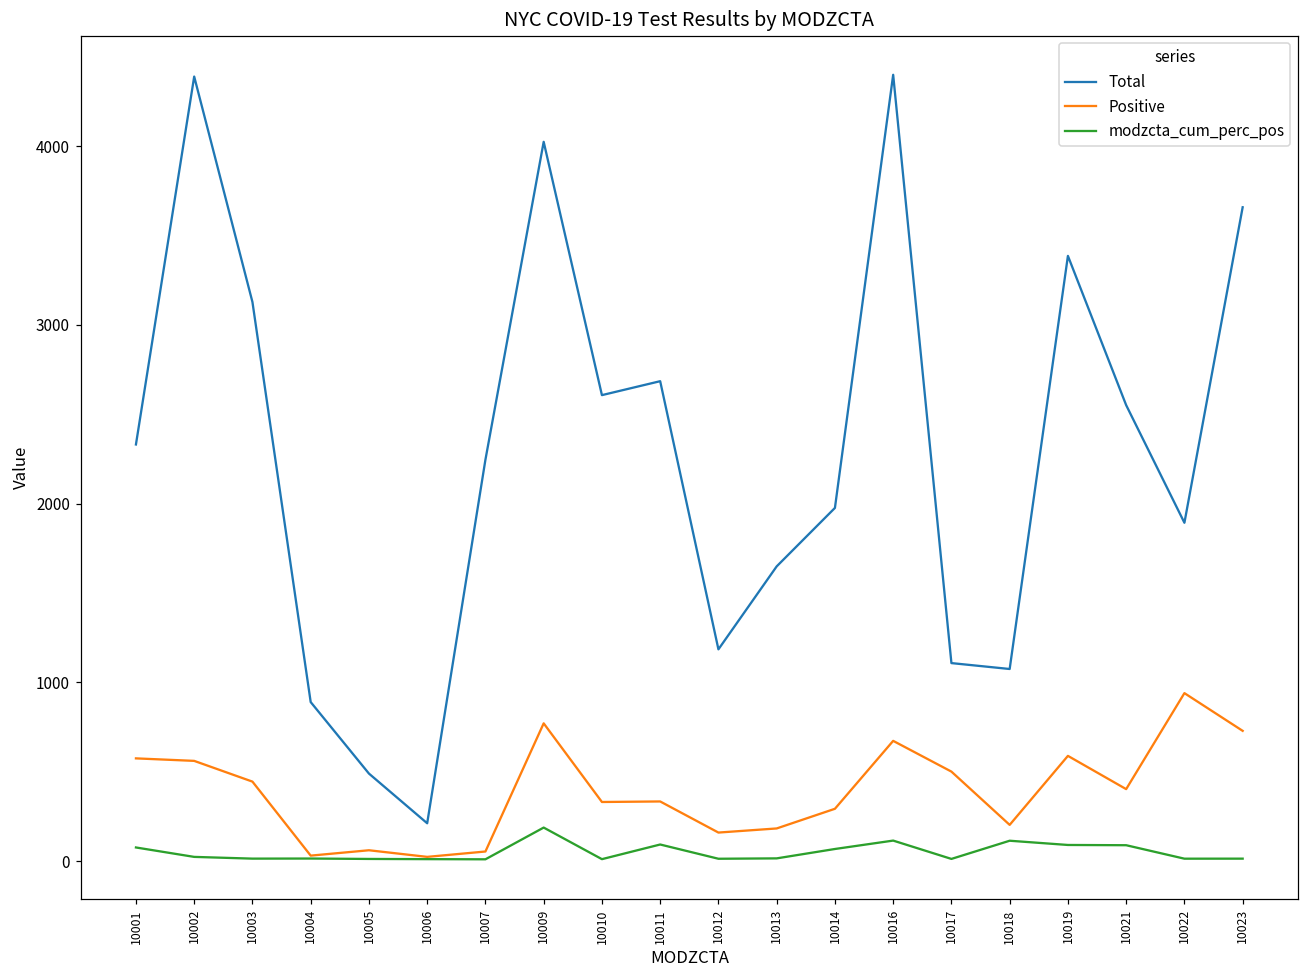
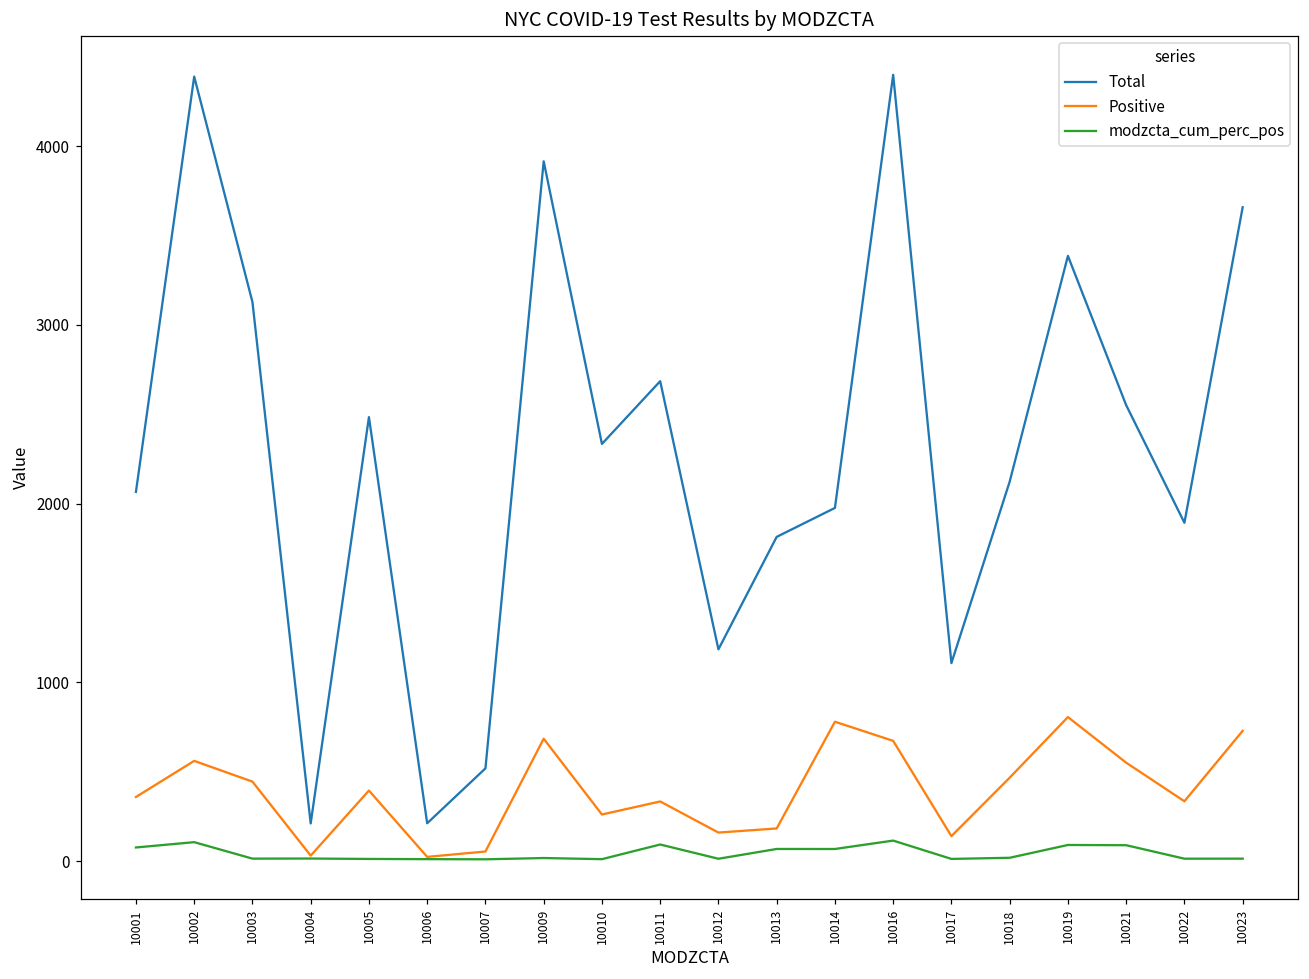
  {
    "Total": {
-     "10001": 2330,
+     "10001": 2070,
      "10002": 4390,
      "10003": 3130,
-     "10004": 890,
-     "10005": 490,
+     "10004": 210,
+     "10005": 2480,
      "10006": 210,
-     "10007": 2250,
-     "10009": 4020,
-     "10010": 2610,
+     "10007": 520,
+     "10009": 3920,
+     "10010": 2330,
      "10011": 2690,
      "10012": 1190,
-     "10013": 1650,
+     "10013": 1810,
      "10014": 1980,
      "10016": 4400,
      "10017": 1110,
-     "10018": 1080,
+     "10018": 2120,
      "10019": 3390,
      "10021": 2550,
      "10022": 1890,
      "10023": 3660
    },
    "Positive": {
-     "10001": 580,
+     "10001": 360,
      "10002": 560,
      "10003": 450,
      "10004": 30,
-     "10005": 60,
+     "10005": 400,
      "10007": 50,
-     "10009": 770,
-     "10010": 330,
+     "10009": 690,
+     "10010": 260,
      "10011": 330,
      "10012": 160,
      "10013": 180,
-     "10014": 290,
+     "10014": 780,
      "10016": 670,
-     "10017": 500,
-     "10018": 200,
-     "10019": 590,
-     "10021": 400,
-     "10022": 940,
+     "10017": 140,
+     "10018": 470,
+     "10019": 810,
+     "10021": 550,
+     "10022": 340,
      "10023": 730
    },
    "modzcta_cum_perc_pos": {
      "10001": 80,
-     "10002": 20,
+     "10002": 110,
      "10003": 10,
      "10004": 10,
      "10005": 10,
      "10007": 10,
-     "10009": 190,
+     "10009": 20,
      "10010": 10,
      "10011": 90,
      "10012": 10,
-     "10013": 20,
+     "10013": 70,
      "10014": 70,
      "10016": 120,
      "10017": 10,
-     "10018": 110,
+     "10018": 20,
      "10019": 90,
      "10021": 90,
      "10022": 10,
      "10023": 10
    }
  }
